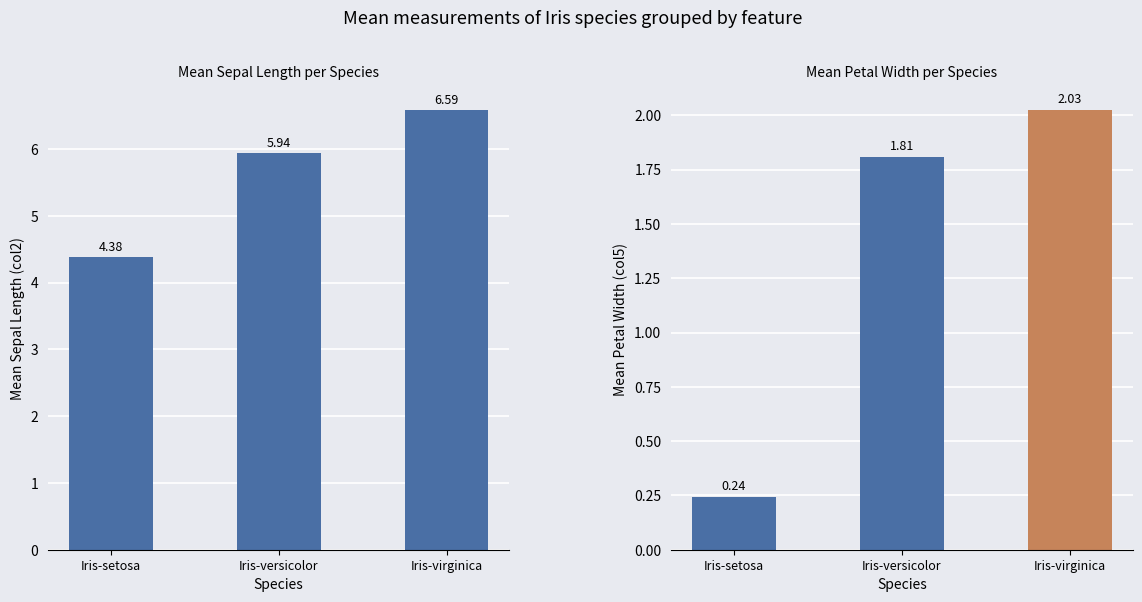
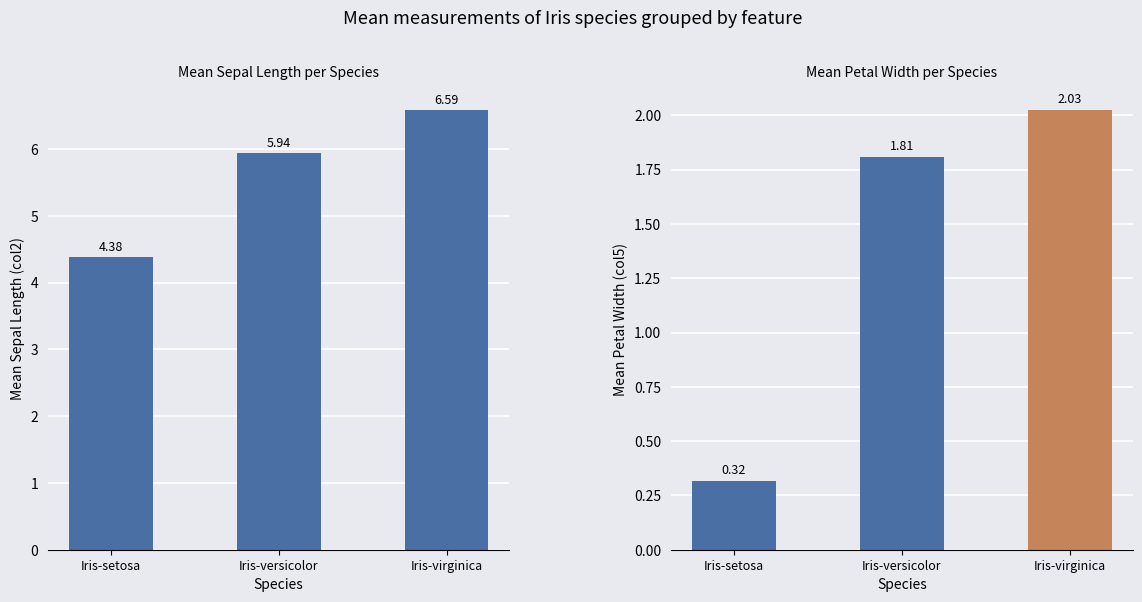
  {
    "Mean Sepal Length per Species": {
      "Iris-setosa": 4.38,
      "Iris-versicolor": 5.94,
      "Iris-virginica": 6.59
    },
    "Mean Petal Width per Species": {
-     "Iris-setosa": 0.24,
+     "Iris-setosa": 0.32,
      "Iris-versicolor": 1.81,
      "Iris-virginica": 2.03
    }
  }
